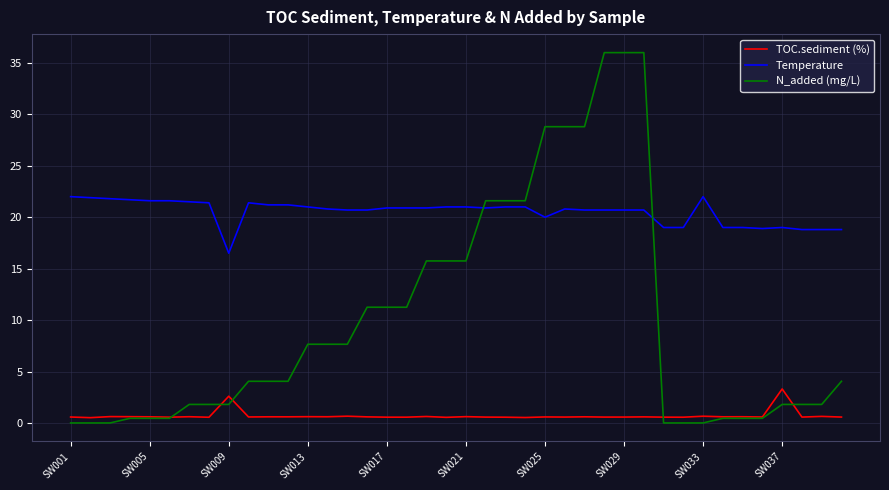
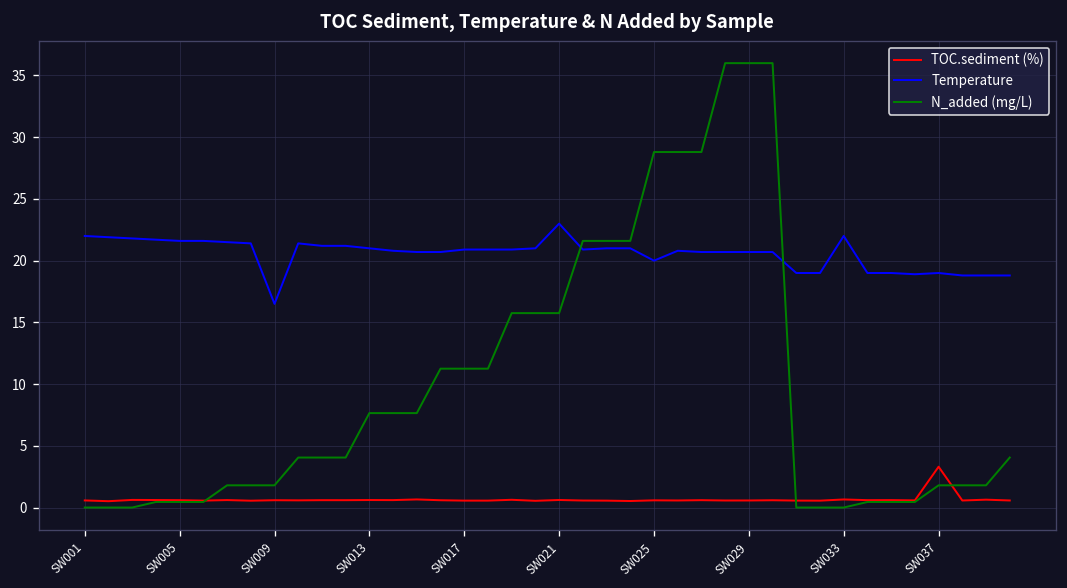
  {
    "TOC.sediment (%)": {
      "SW001": 0.6,
-     "SW009": 2.6,
+     "SW009": 0.6,
      "SW013": 0.6,
      "SW017": 0.6,
      "SW021": 0.6,
      "SW025": 0.6,
      "SW029": 0.6,
      "SW033": 0.7,
      "SW037": 3.3
    },
    "Temperature": {
      "SW001": 22,
      "SW005": 21.6,
      "SW009": 16.5,
      "SW013": 21,
      "SW017": 21,
-     "SW021": 21,
+     "SW021": 23,
      "SW025": 20,
      "SW029": 20.7,
      "SW033": 22,
      "SW037": 19
    },
    "N_added (mg/L)": {
      "SW001": 0.0,
      "SW009": 1.8,
      "SW013": 7.7,
      "SW017": 11.3,
      "SW021": 15.8,
      "SW025": 28.8,
      "SW029": 36.0,
      "SW033": 0.0,
      "SW037": 1.8
    }
  }
